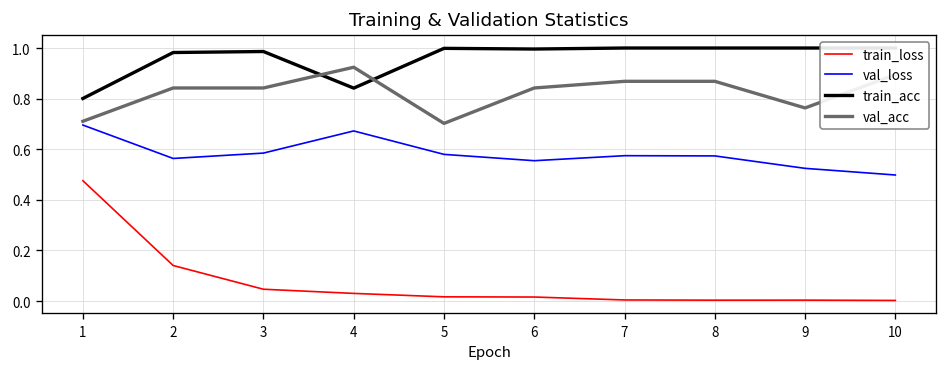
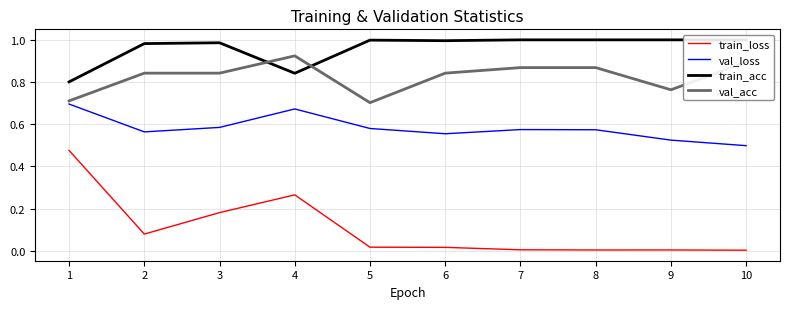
  {
    "train_loss": {
      "1": 0.48,
-     "2": 0.14,
-     "3": 0.05,
-     "4": 0.03,
+     "2": 0.08,
+     "3": 0.18,
+     "4": 0.26,
      "5": 0.02,
      "6": 0.02,
      "7": 0.00,
      "8": 0.00,
      "9": 0.00,
      "10": 0.00
    },
    "val_loss": {
      "1": 0.70,
      "2": 0.56,
      "3": 0.58,
      "4": 0.67,
      "5": 0.58,
      "6": 0.55,
      "7": 0.57,
      "8": 0.57,
      "9": 0.52,
      "10": 0.50
    },
    "train_acc": {
      "1": 0.80,
      "2": 0.98,
      "3": 0.99,
      "4": 0.84,
      "5": 1.00,
      "6": 1.00,
      "7": 1.00,
      "8": 1.00,
      "9": 1.00
    },
    "val_acc": {
      "1": 0.71,
      "2": 0.84,
      "3": 0.84,
      "4": 0.92,
      "5": 0.70,
      "6": 0.84,
      "7": 0.87,
      "8": 0.87,
      "9": 0.76
    }
  }
